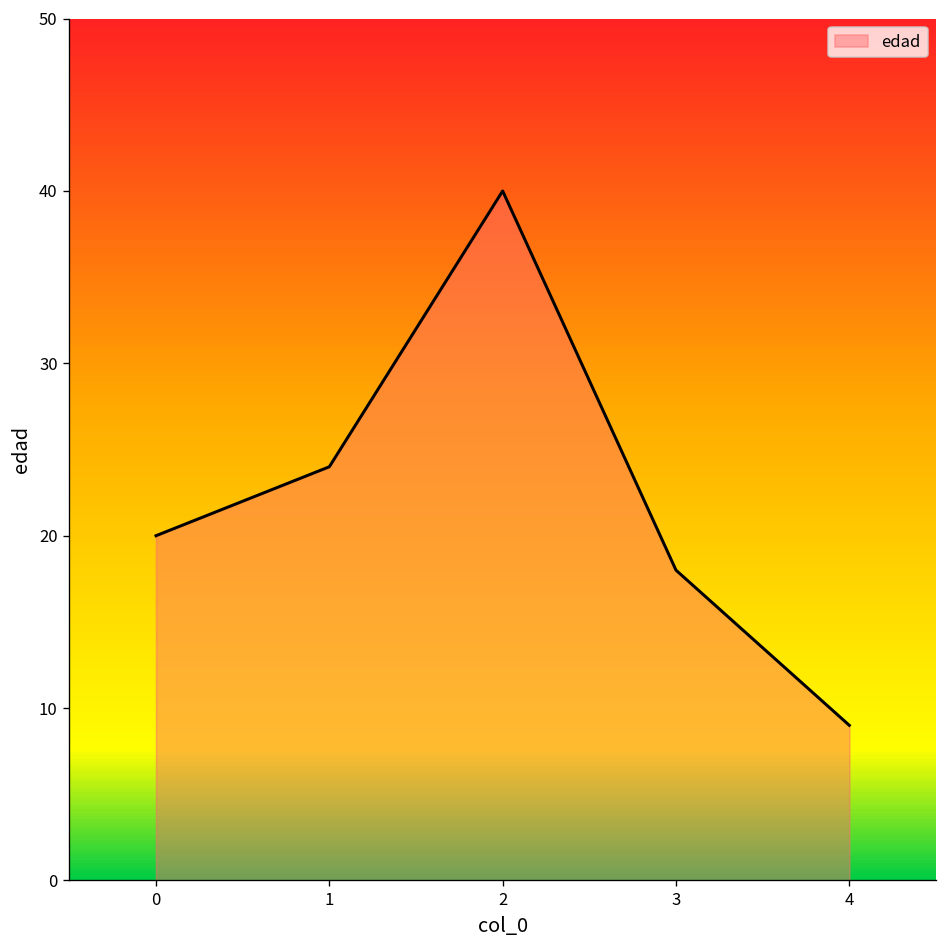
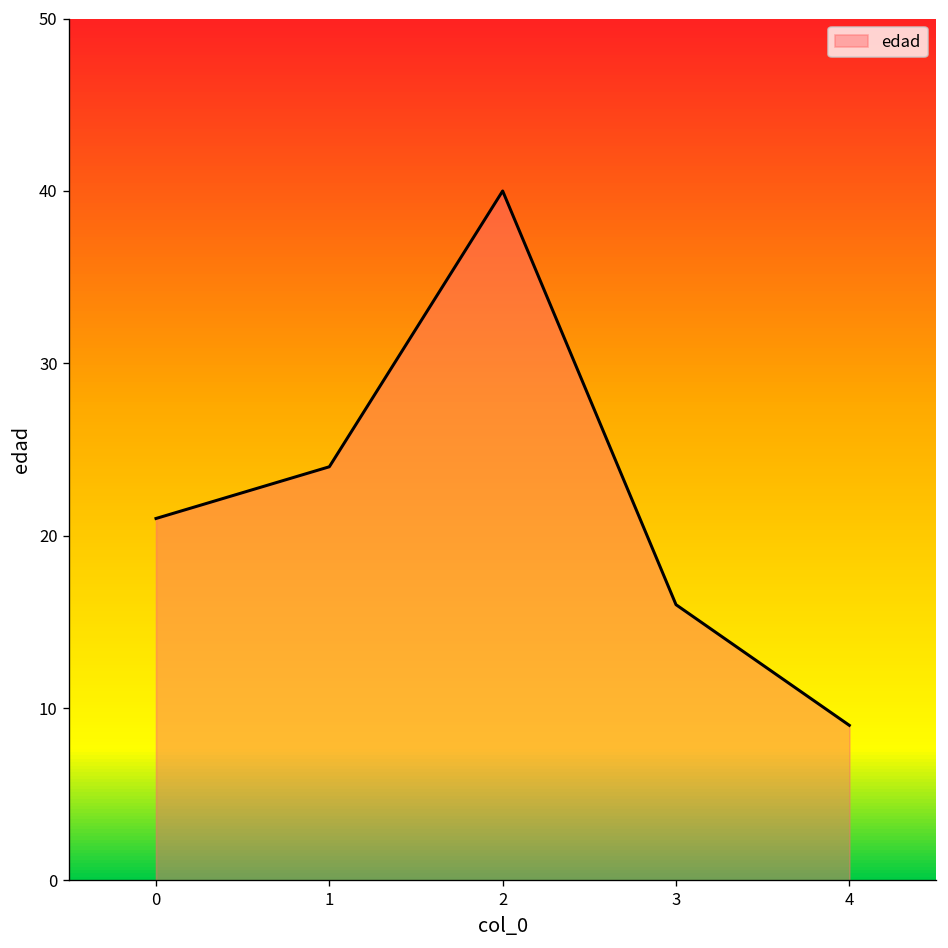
  {
-   "0": 20,
+   "0": 21,
    "1": 24,
    "2": 40,
-   "3": 18,
+   "3": 16,
    "4": 9
  }
